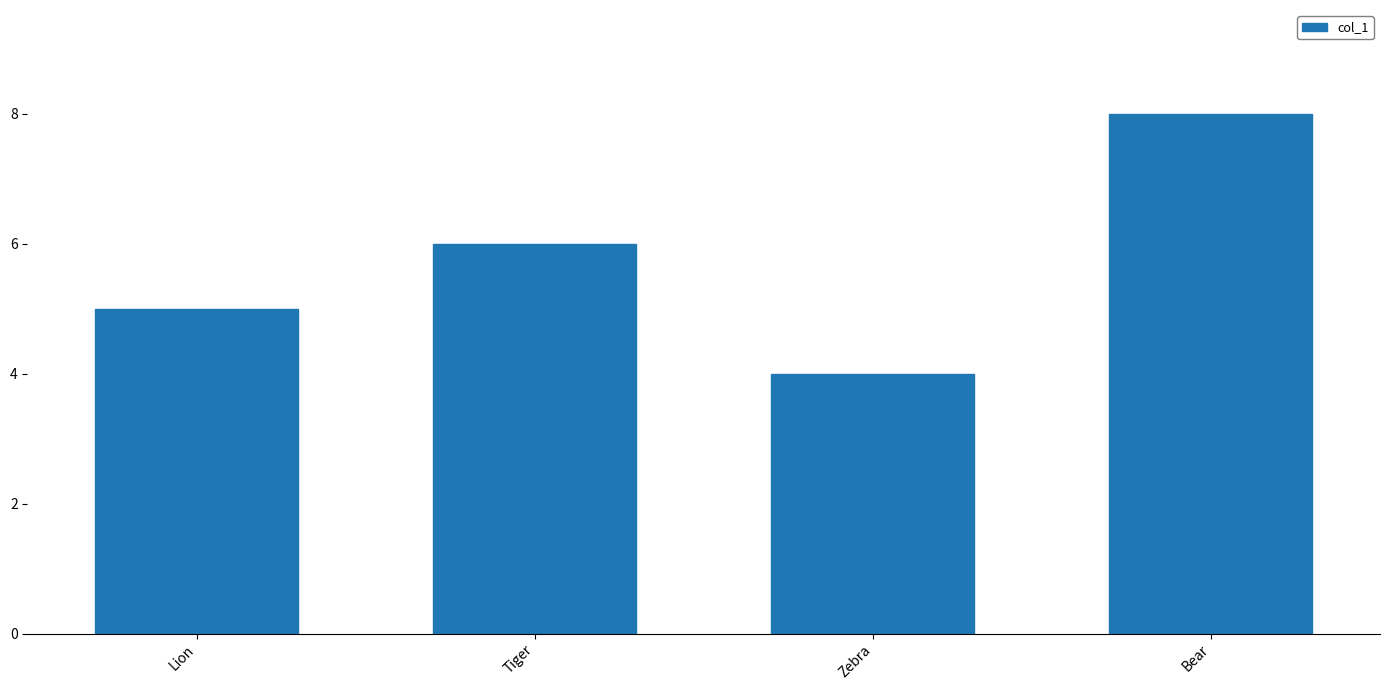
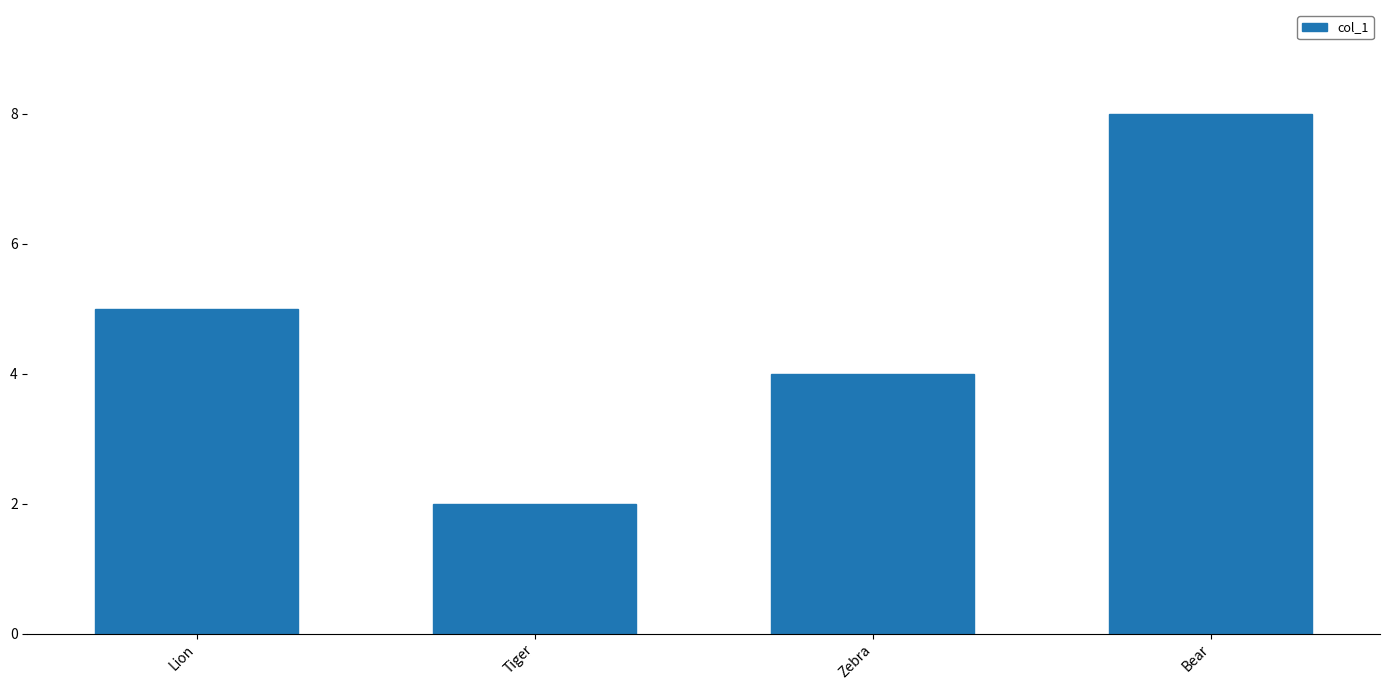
  {
    "Lion": 5,
-   "Tiger": 6,
+   "Tiger": 2,
    "Zebra": 4,
    "Bear": 8
  }
